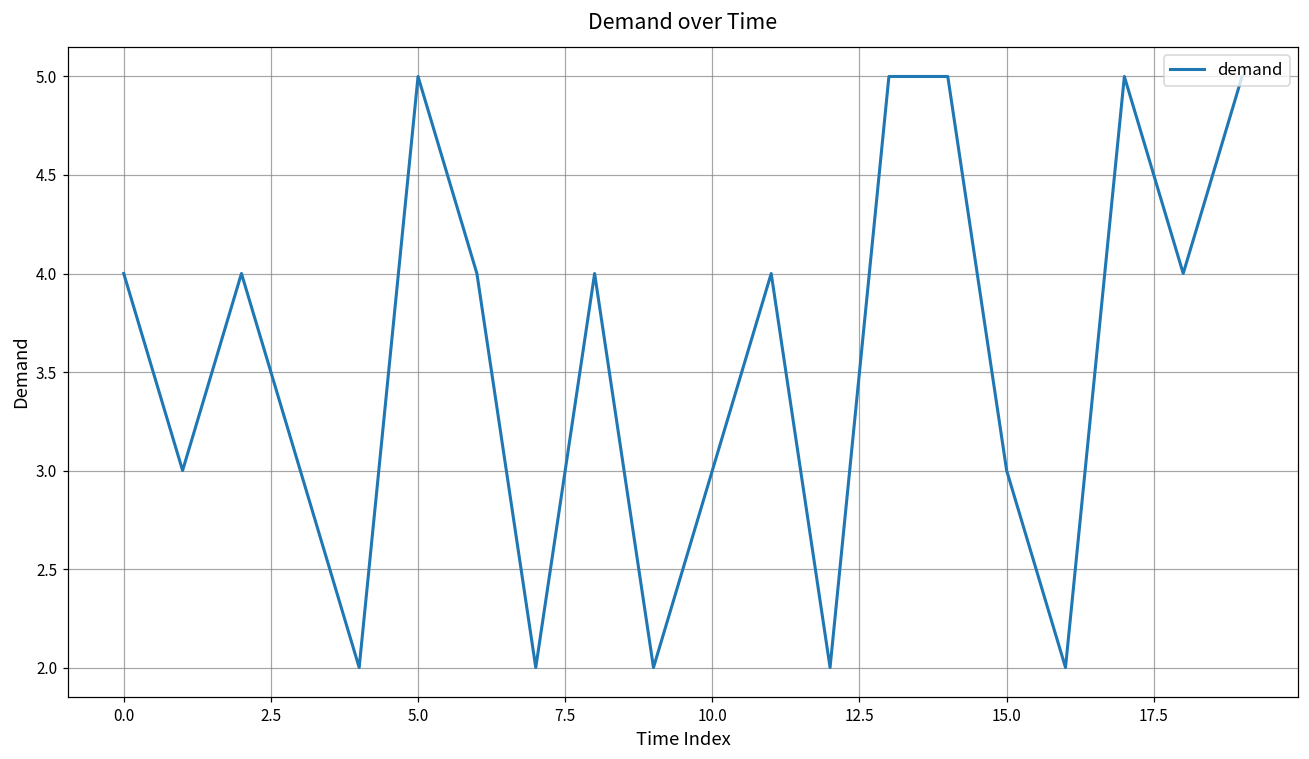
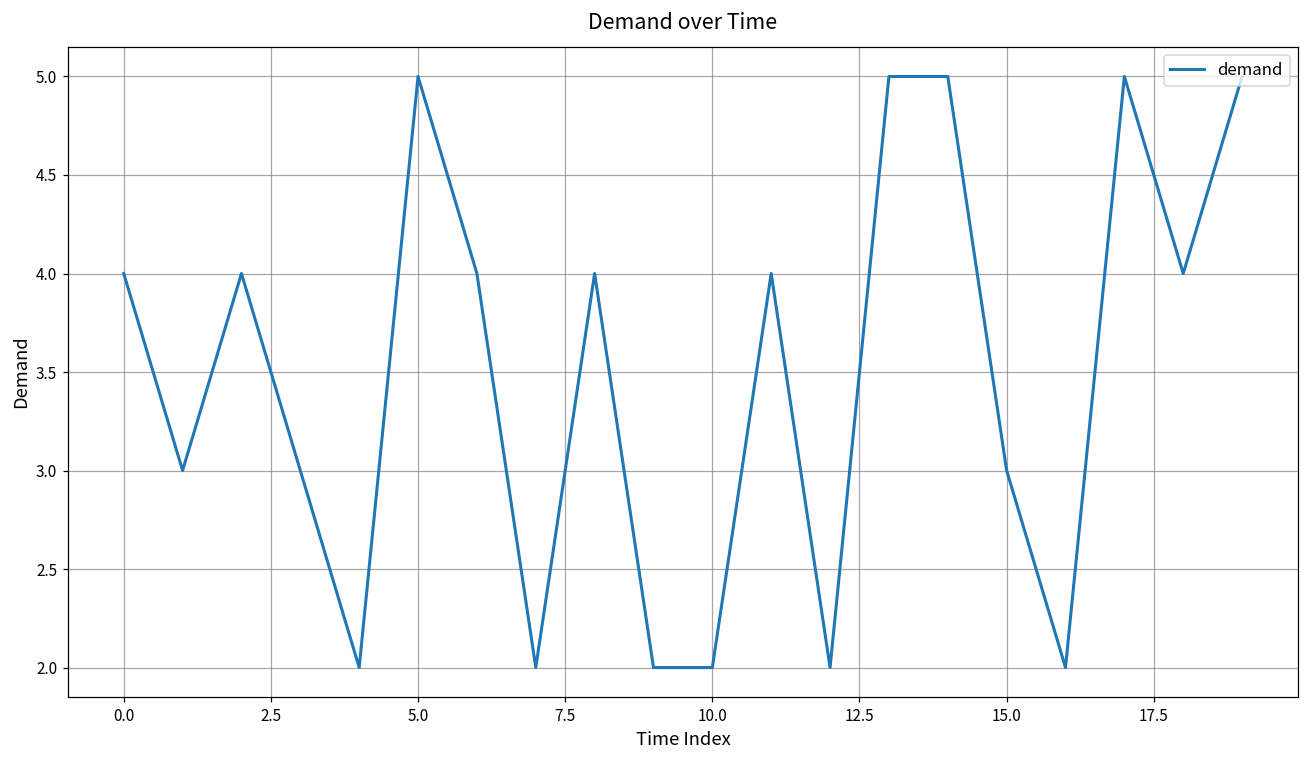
  {
    "0.0": 4,
    "5.0": 5,
-   "10.0": 3,
+   "10.0": 2,
    "15.0": 3
  }
